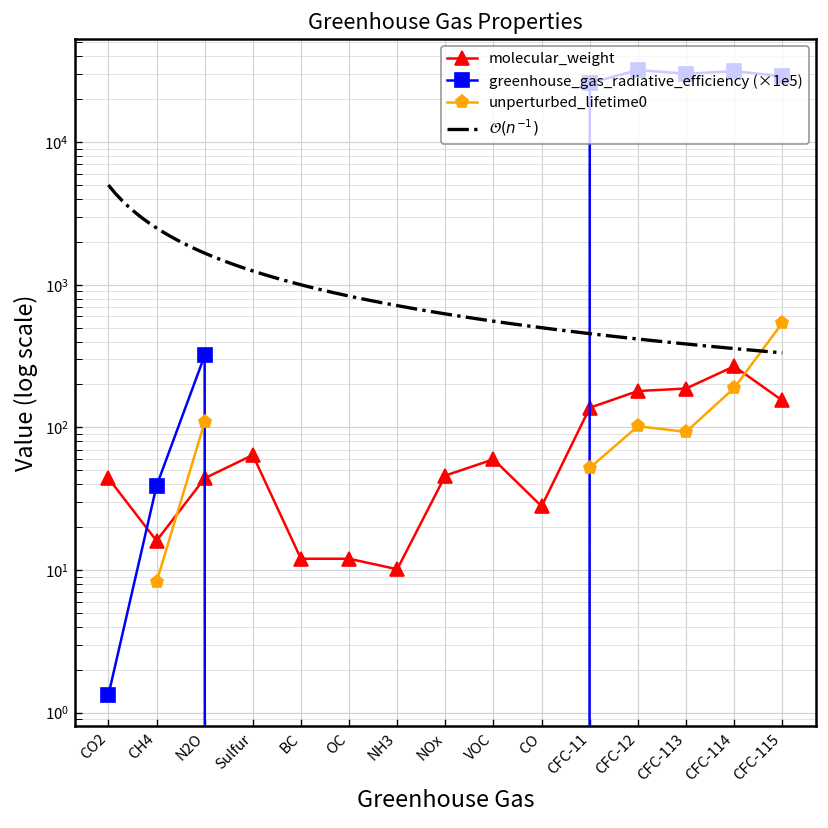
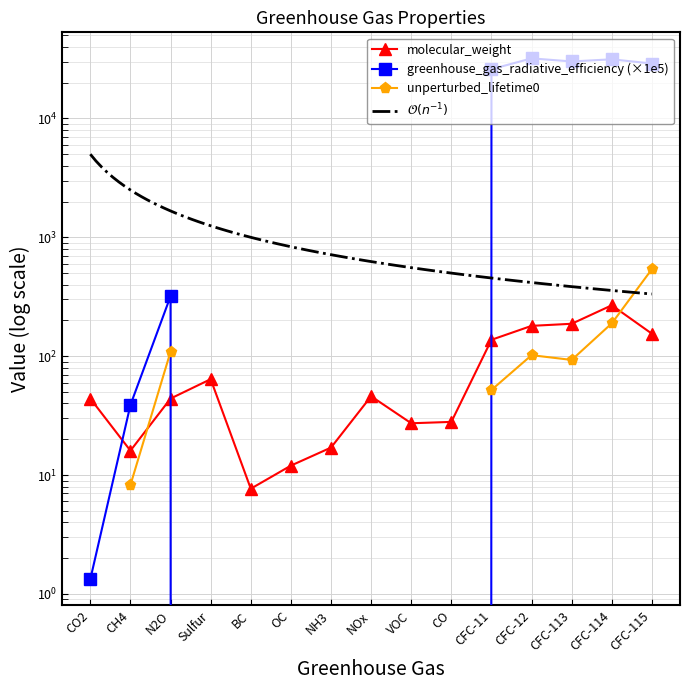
  {
    "molecular_weight": {
      "CO2": 44,
      "CH4": 16,
      "N2O": 44,
      "Sulfur": 60,
-     "BC": 12,
+     "BC": 8,
      "OC": 12,
-     "NH3": 10,
+     "NH3": 17,
      "NOx": 46,
-     "VOC": 60,
+     "VOC": 27,
      "CO": 28,
      "CFC-11": 140,
      "CFC-12": 180,
      "CFC-113": 190,
      "CFC-114": 270,
      "CFC-115": 150
    },
    "greenhouse_gas_radiative_efficiency (×1e5)": {
      "CO2": 1.3,
      "CH4": 39,
      "N2O": 320
    },
    "unperturbed_lifetime0": {
      "CH4": 8,
      "N2O": 110,
      "CFC-11": 50,
      "CFC-12": 100,
      "CFC-113": 90,
      "CFC-114": 190,
      "CFC-115": 500
    }
  }
